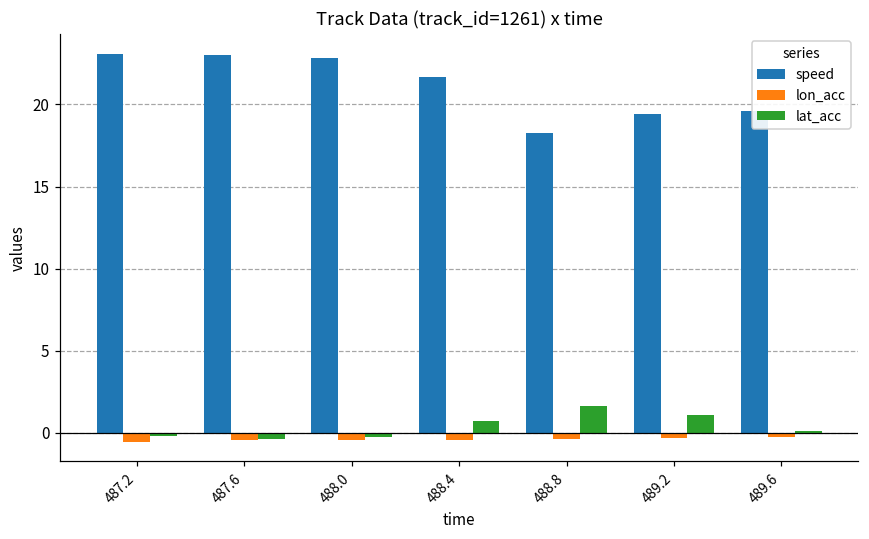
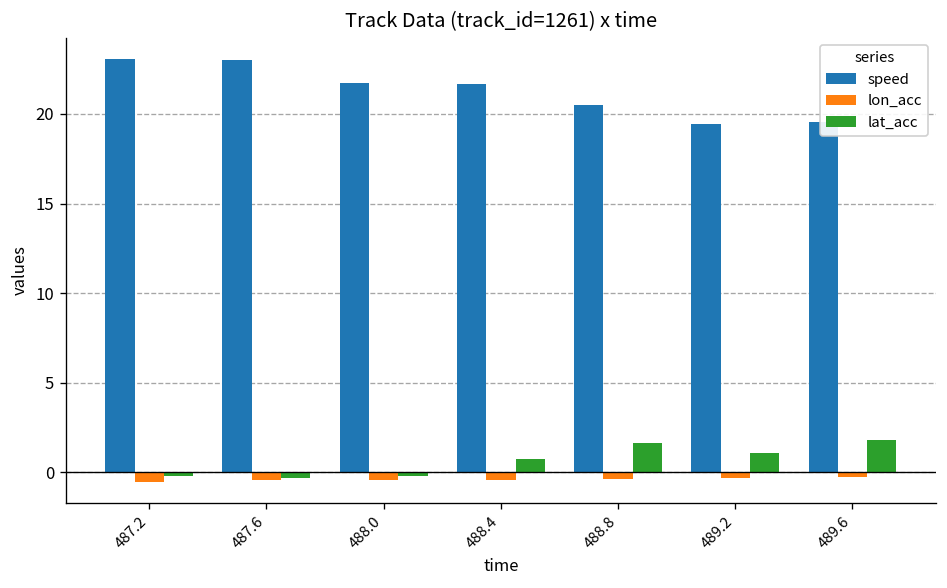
  {
    "speed": {
      "487.2": 23.1,
      "487.6": 23.0,
-     "488.0": 22.8,
+     "488.0": 21.7,
      "488.4": 21.7,
-     "488.8": 18.2,
+     "488.8": 20.5,
      "489.2": 19.4
    },
    "lon_acc": {
      "487.2": -0.6,
      "487.6": -0.5,
      "488.0": -0.4,
      "488.4": -0.4,
      "488.8": -0.4,
      "489.2": -0.3,
      "489.6": -0.3
    },
    "lat_acc": {
      "487.2": -0.2,
      "487.6": -0.3,
      "488.0": -0.2,
      "488.4": 0.7,
      "488.8": 1.6,
      "489.2": 1.1,
-     "489.6": 0.1
+     "489.6": 1.8
    }
  }
